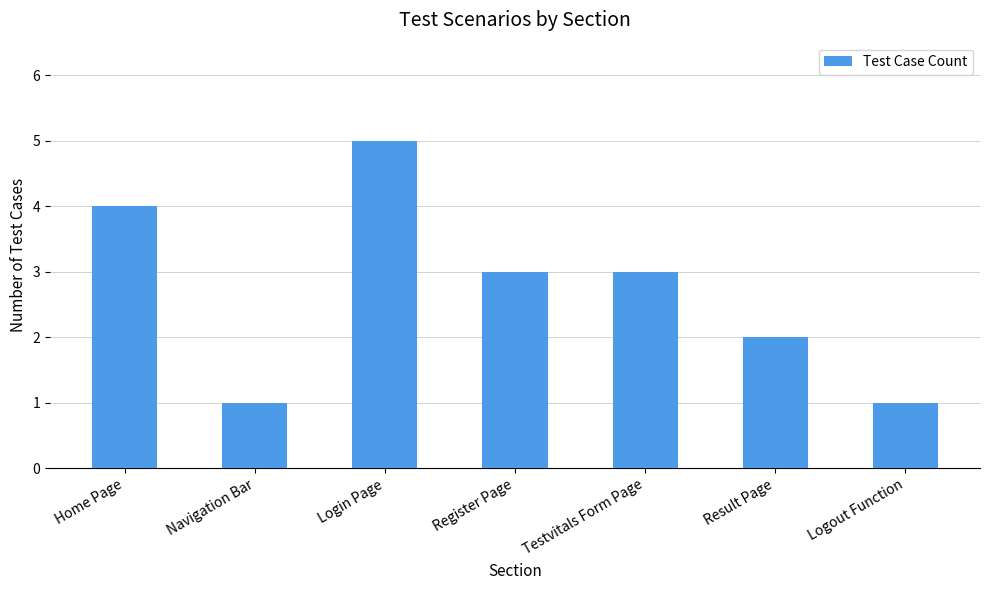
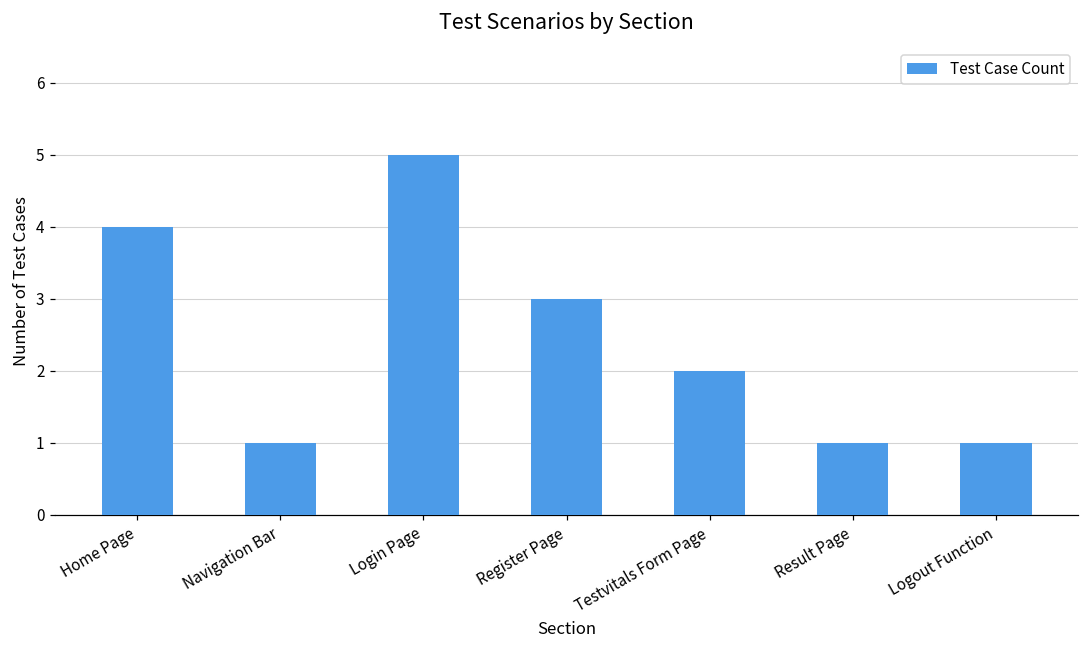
  {
    "Home Page": 4,
    "Navigation Bar": 1,
    "Login Page": 5,
    "Register Page": 3,
-   "Testvitals Form Page": 3,
-   "Result Page": 2,
+   "Testvitals Form Page": 2,
+   "Result Page": 1,
    "Logout Function": 1
  }
